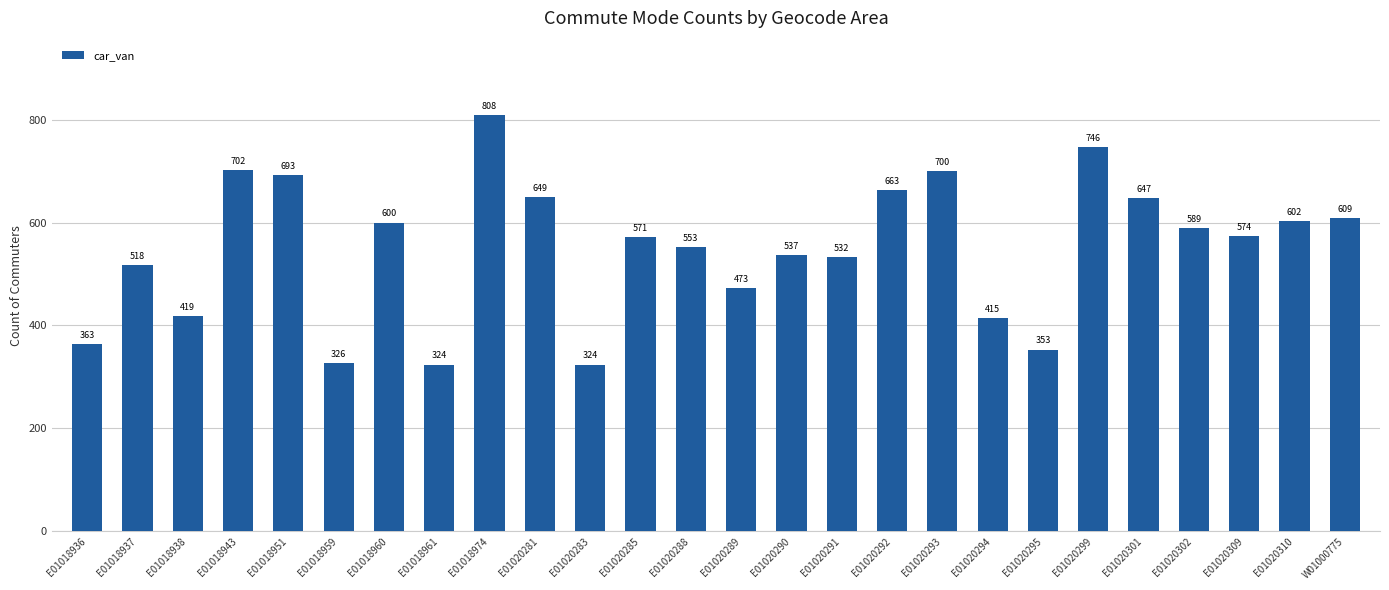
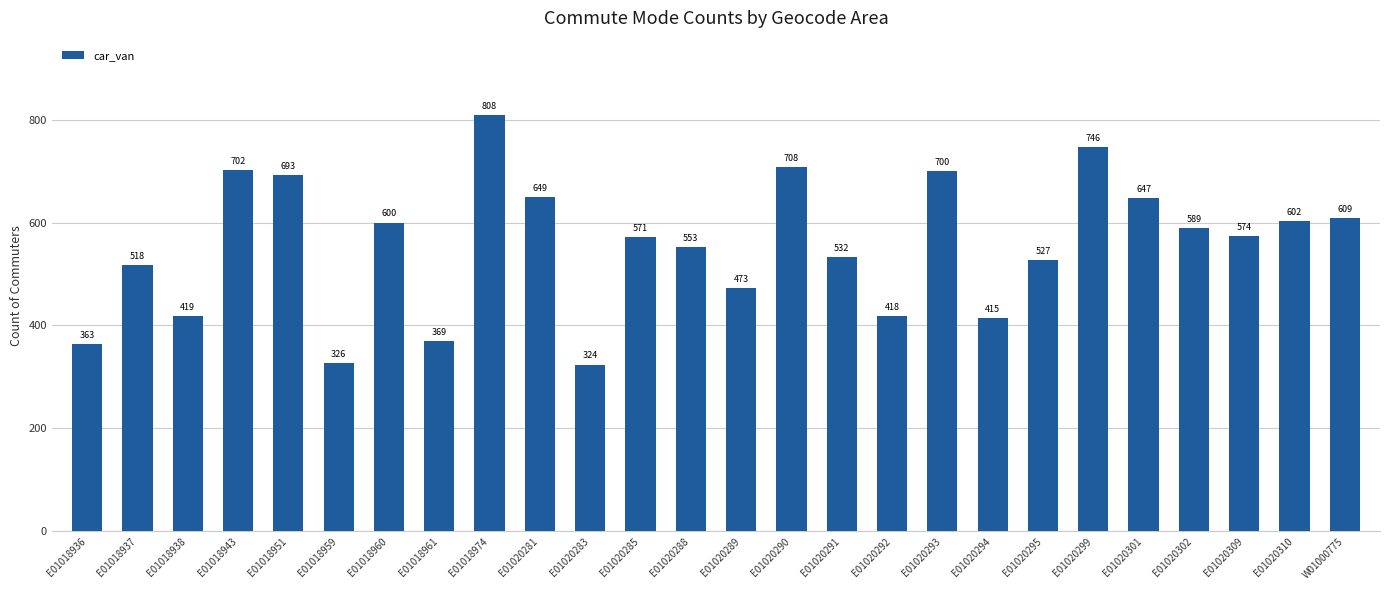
  {
    "E01018936": 363,
    "E01018937": 518,
    "E01018938": 419,
    "E01018943": 702,
    "E01018951": 693,
    "E01018959": 326,
    "E01018960": 600,
-   "E01018961": 324,
+   "E01018961": 369,
    "E01018974": 808,
    "E01020281": 649,
    "E01020283": 324,
    "E01020285": 571,
    "E01020288": 553,
    "E01020289": 473,
-   "E01020290": 537,
+   "E01020290": 708,
    "E01020291": 532,
-   "E01020292": 663,
+   "E01020292": 418,
    "E01020293": 700,
    "E01020294": 415,
-   "E01020295": 353,
+   "E01020295": 527,
    "E01020299": 746,
    "E01020301": 647,
    "E01020302": 589,
    "E01020309": 574,
    "E01020310": 602,
    "W01000775": 609
  }
